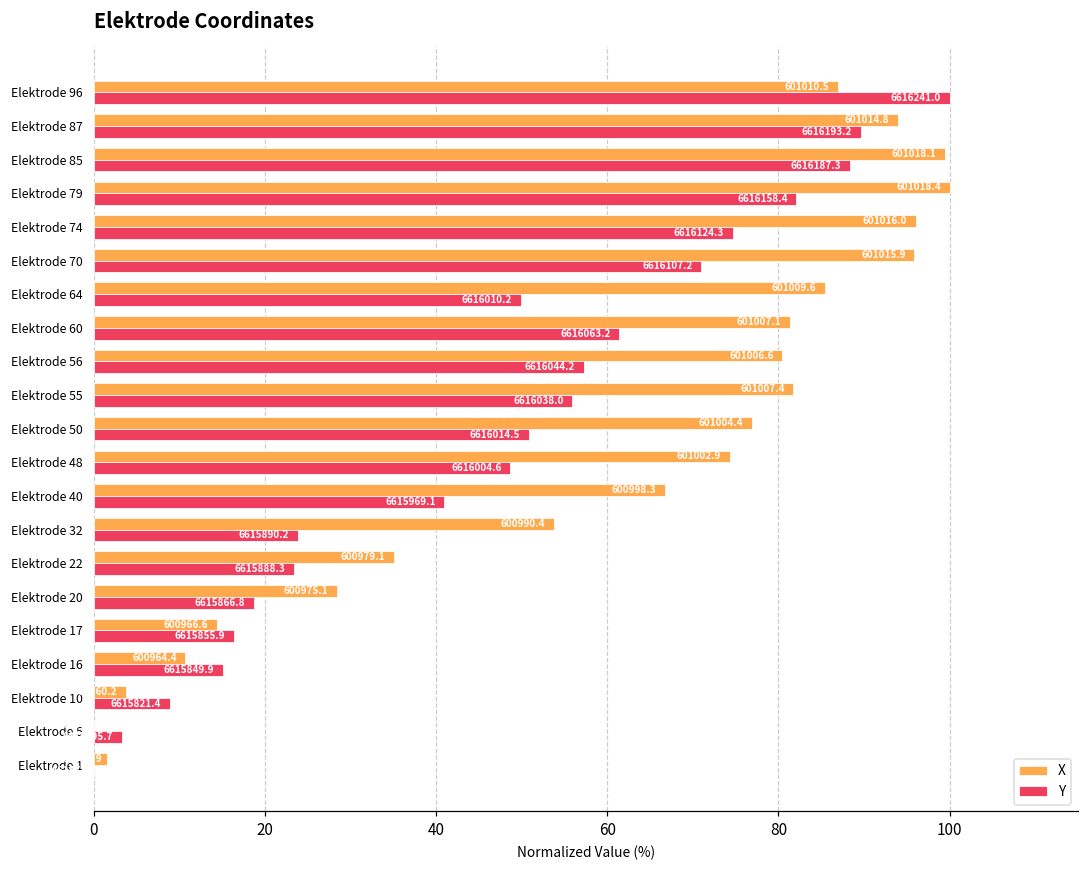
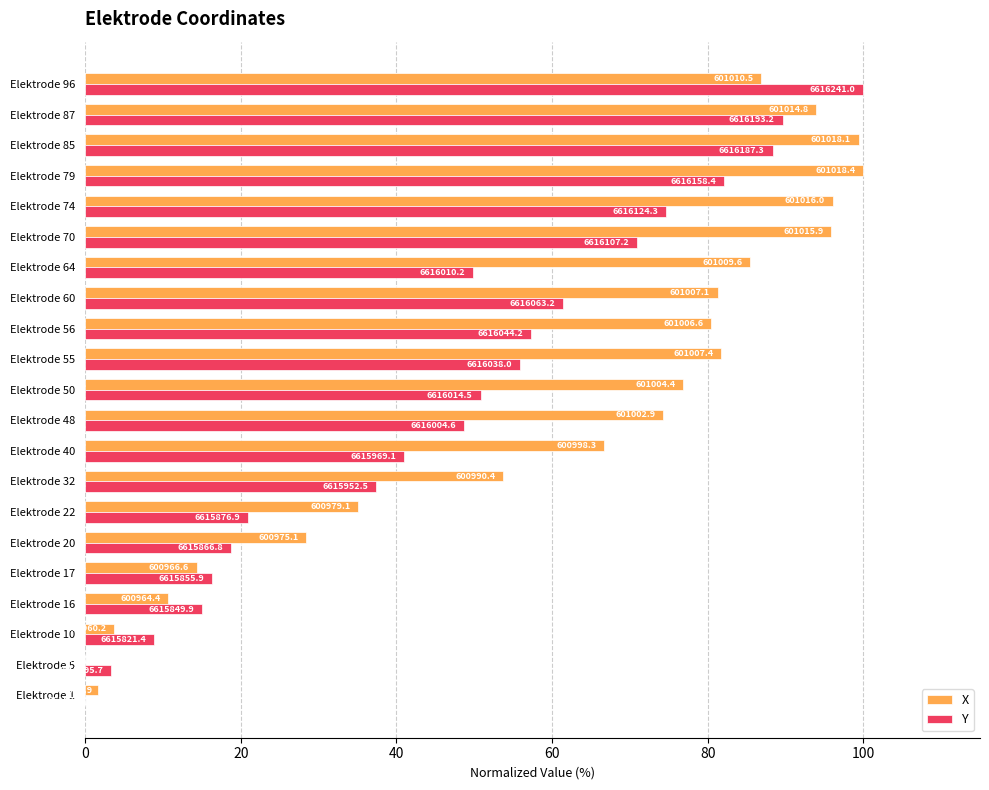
  {
    "X": {
      "Elektrode 10": 4,
      "Elektrode 5": 0,
      "Elektrode 1": 2
    },
    "Y": {
-     "Elektrode 32": 6615890.2,
-     "Elektrode 22": 6615888.3
+     "Elektrode 32": 6615952.5,
+     "Elektrode 22": 6615876.9
    }
  }
